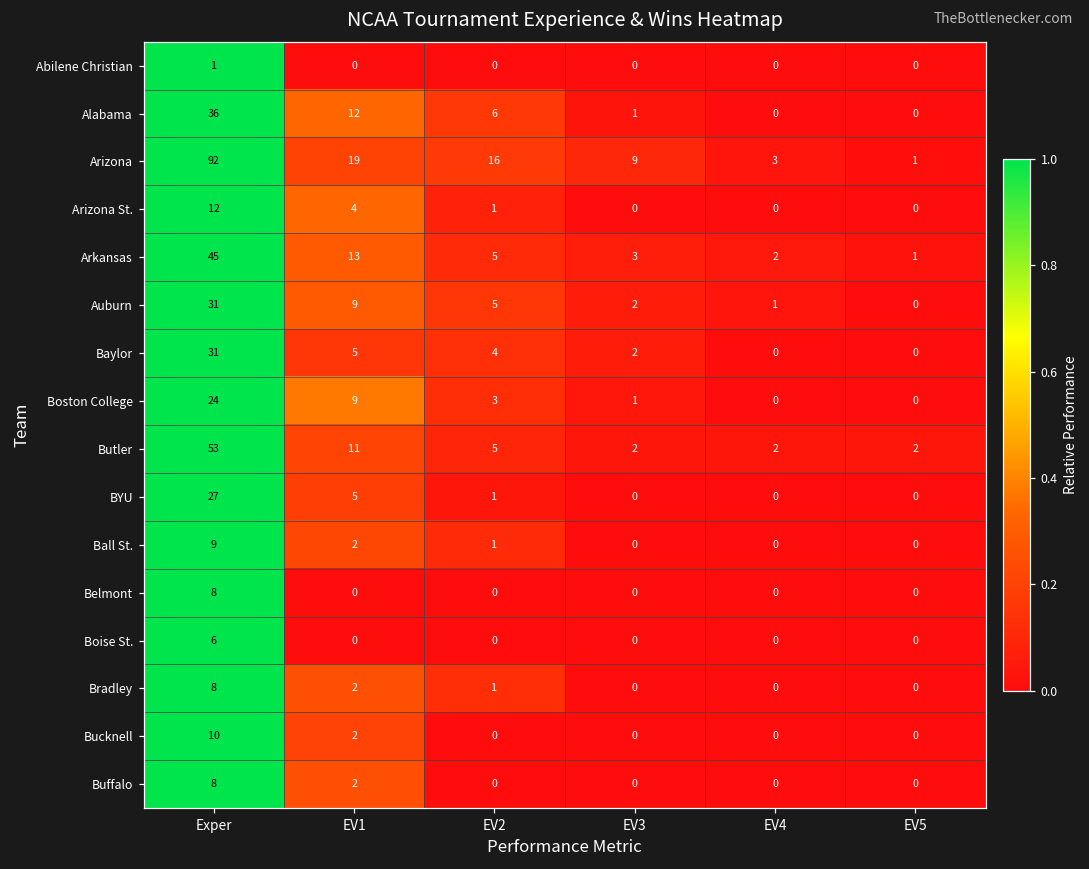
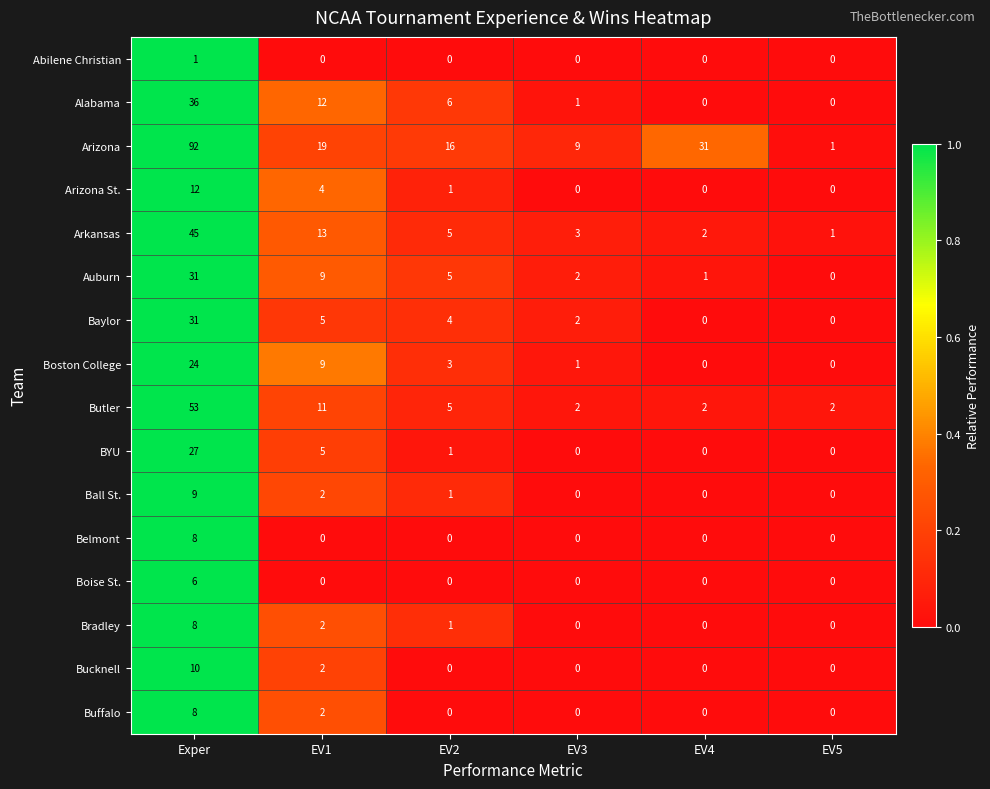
  {
    "Abilene Christian": {
      "Exper": 1,
      "EV1": 0,
      "EV2": 0,
      "EV3": 0,
      "EV4": 0,
      "EV5": 0
    },
    "Alabama": {
      "Exper": 36,
      "EV1": 12,
      "EV2": 6,
      "EV3": 1,
      "EV4": 0,
      "EV5": 0
    },
    "Arizona": {
      "Exper": 92,
      "EV1": 19,
      "EV2": 16,
      "EV3": 9,
-     "EV4": 3,
+     "EV4": 31,
      "EV5": 1
    },
    "Arizona St.": {
      "Exper": 12,
      "EV1": 4,
      "EV2": 1,
      "EV3": 0,
      "EV4": 0,
      "EV5": 0
    },
    "Arkansas": {
      "Exper": 45,
      "EV1": 13,
      "EV2": 5,
      "EV3": 3,
      "EV4": 2,
      "EV5": 1
    },
    "Auburn": {
      "Exper": 31,
      "EV1": 9,
      "EV2": 5,
      "EV3": 2,
      "EV4": 1,
      "EV5": 0
    },
    "Baylor": {
      "Exper": 31,
      "EV1": 5,
      "EV2": 4,
      "EV3": 2,
      "EV4": 0,
      "EV5": 0
    },
    "Boston College": {
      "Exper": 24,
      "EV1": 9,
      "EV2": 3,
      "EV3": 1,
      "EV4": 0,
      "EV5": 0
    },
    "Butler": {
      "Exper": 53,
      "EV1": 11,
      "EV2": 5,
      "EV3": 2,
      "EV4": 2,
      "EV5": 2
    },
    "BYU": {
      "Exper": 27,
      "EV1": 5,
      "EV2": 1,
      "EV3": 0,
      "EV4": 0,
      "EV5": 0
    },
    "Ball St.": {
      "Exper": 9,
      "EV1": 2,
      "EV2": 1,
      "EV3": 0,
      "EV4": 0,
      "EV5": 0
    },
    "Belmont": {
      "Exper": 8,
      "EV1": 0,
      "EV2": 0,
      "EV3": 0,
      "EV4": 0,
      "EV5": 0
    },
    "Boise St.": {
      "Exper": 6,
      "EV1": 0,
      "EV2": 0,
      "EV3": 0,
      "EV4": 0,
      "EV5": 0
    },
    "Bradley": {
      "Exper": 8,
      "EV1": 2,
      "EV2": 1,
      "EV3": 0,
      "EV4": 0,
      "EV5": 0
    },
    "Bucknell": {
      "Exper": 10,
      "EV1": 2,
      "EV2": 0,
      "EV3": 0,
      "EV4": 0,
      "EV5": 0
    },
    "Buffalo": {
      "Exper": 8,
      "EV1": 2,
      "EV2": 0,
      "EV3": 0,
      "EV4": 0,
      "EV5": 0
    }
  }
